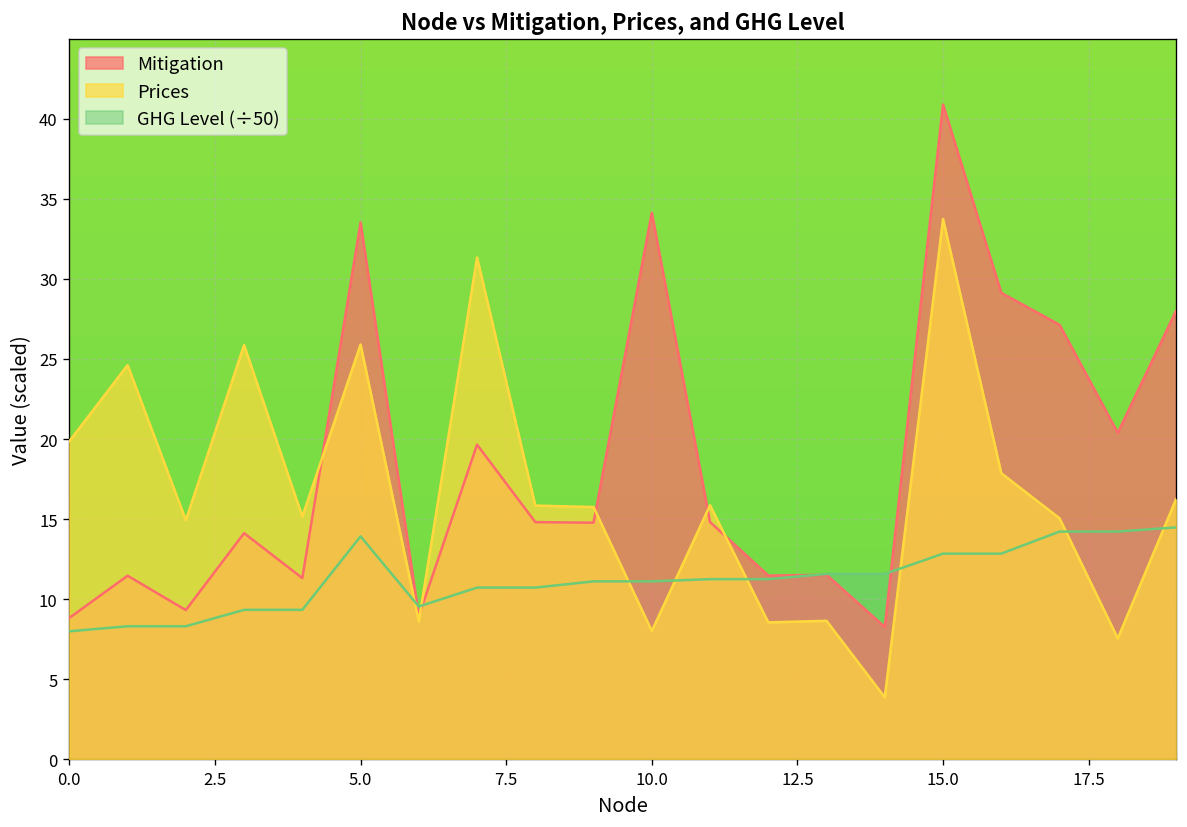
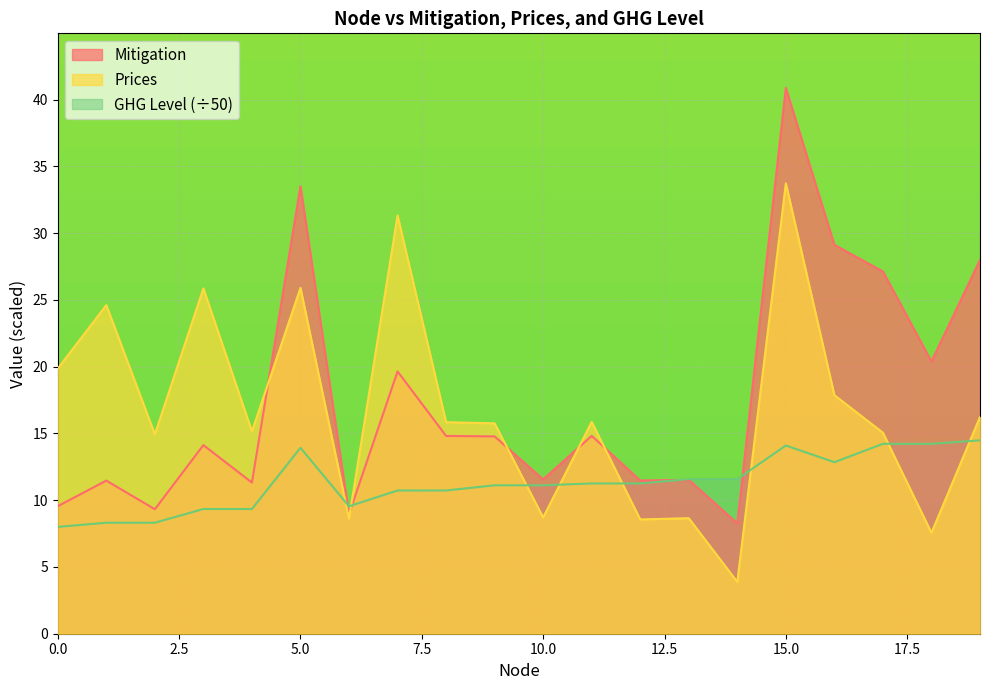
  {
    "Mitigation": {
-     "0.0": 8.8,
+     "0.0": 9.6,
      "5.0": 33.5,
-     "10.0": 34.1,
+     "10.0": 11.6,
      "15.0": 40.9
    },
    "Prices": {
      "0.0": 19.9,
      "5.0": 25.9,
-     "10.0": 8.0,
+     "10.0": 8.7,
      "15.0": 33.7
    },
    "GHG Level (÷50)": {
      "0.0": 8.0,
      "5.0": 13.9,
      "10.0": 11.1,
-     "15.0": 12.8
+     "15.0": 14.1
    }
  }
